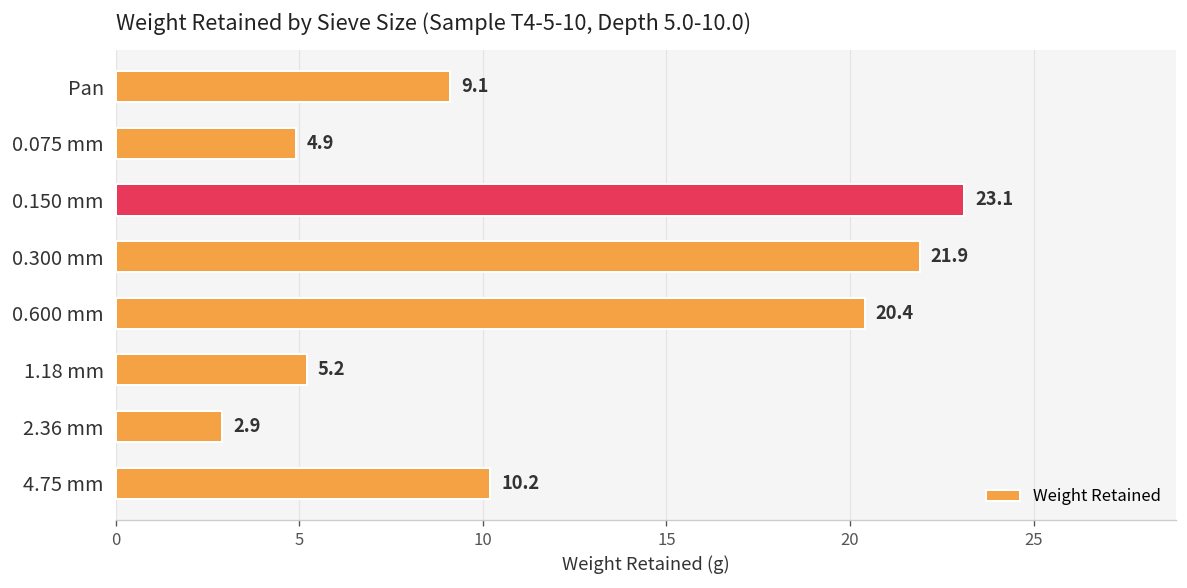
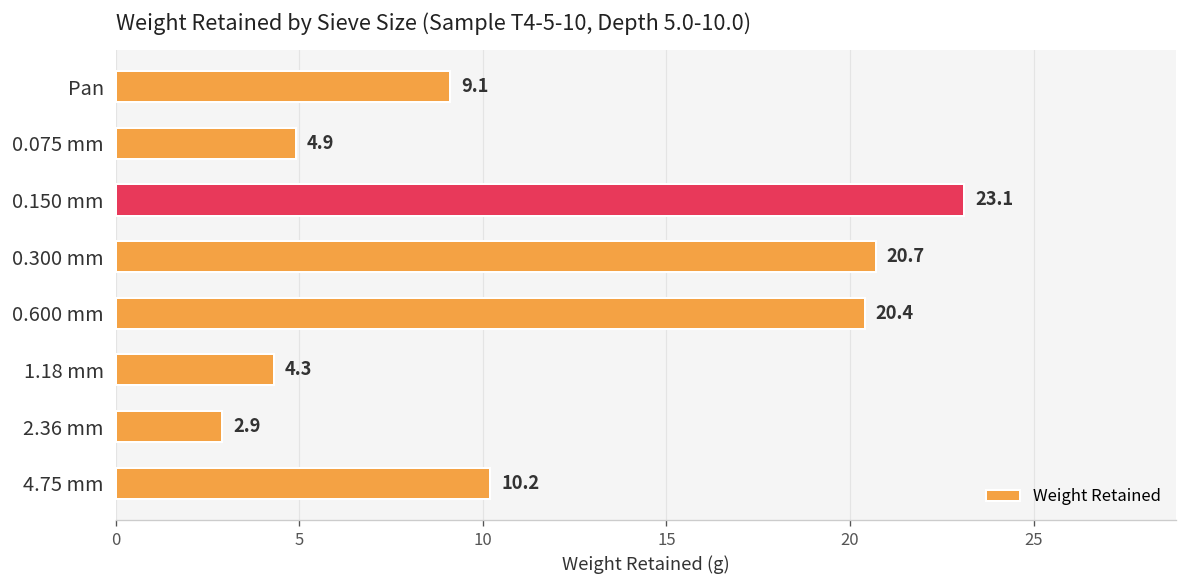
  {
    "Pan": 9.1,
    "0.075 mm": 4.9,
    "0.150 mm": 23.1,
-   "0.300 mm": 21.9,
+   "0.300 mm": 20.7,
    "0.600 mm": 20.4,
-   "1.18 mm": 5.2,
+   "1.18 mm": 4.3,
    "2.36 mm": 2.9,
    "4.75 mm": 10.2
  }
